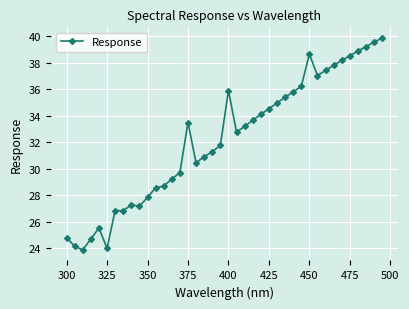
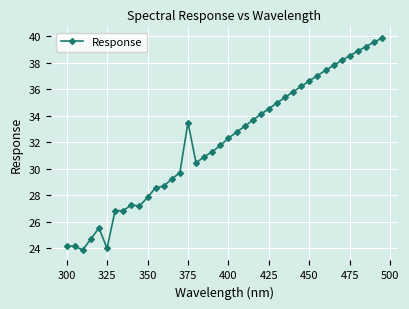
  {
-   "300": 24.8,
+   "300": 24.2,
    "325": 24.0,
    "350": 27.9,
    "375": 33.5,
-   "400": 35.9,
+   "400": 32.3,
    "425": 34.6,
-   "450": 38.7,
+   "450": 36.7,
    "475": 38.6
  }
